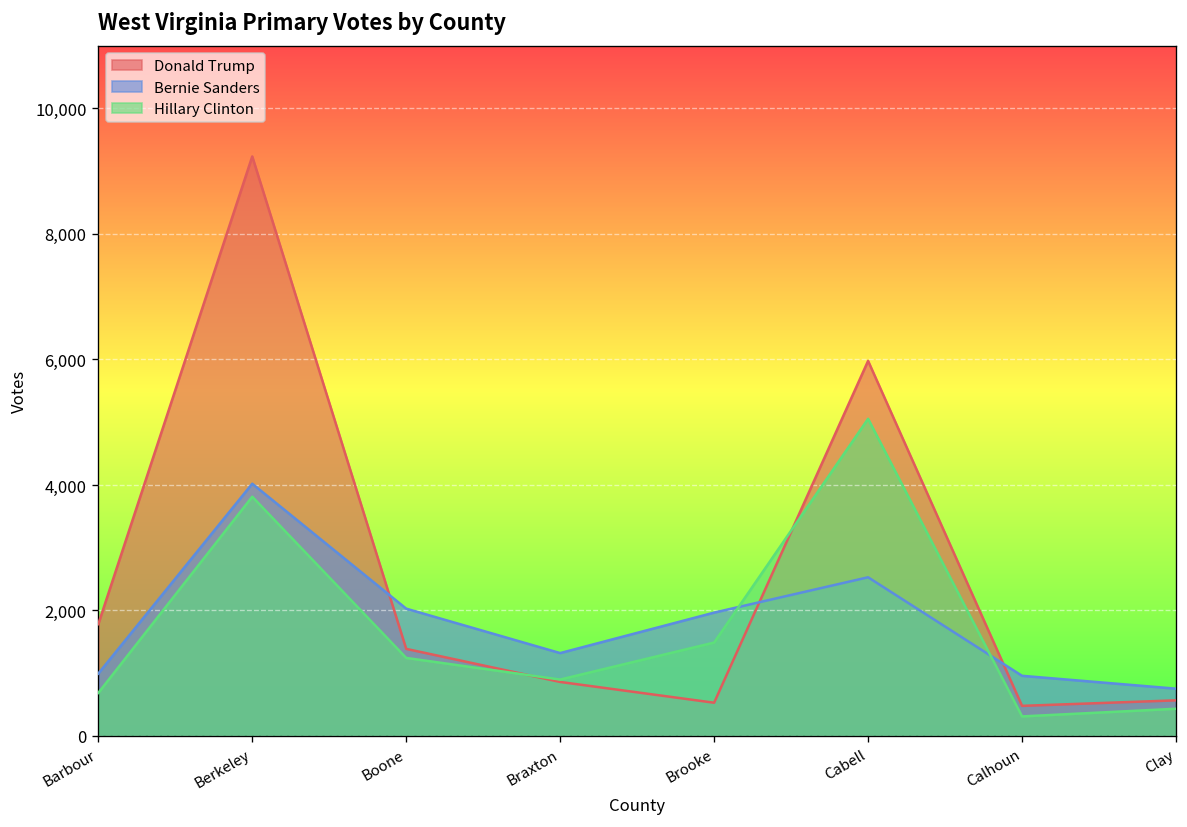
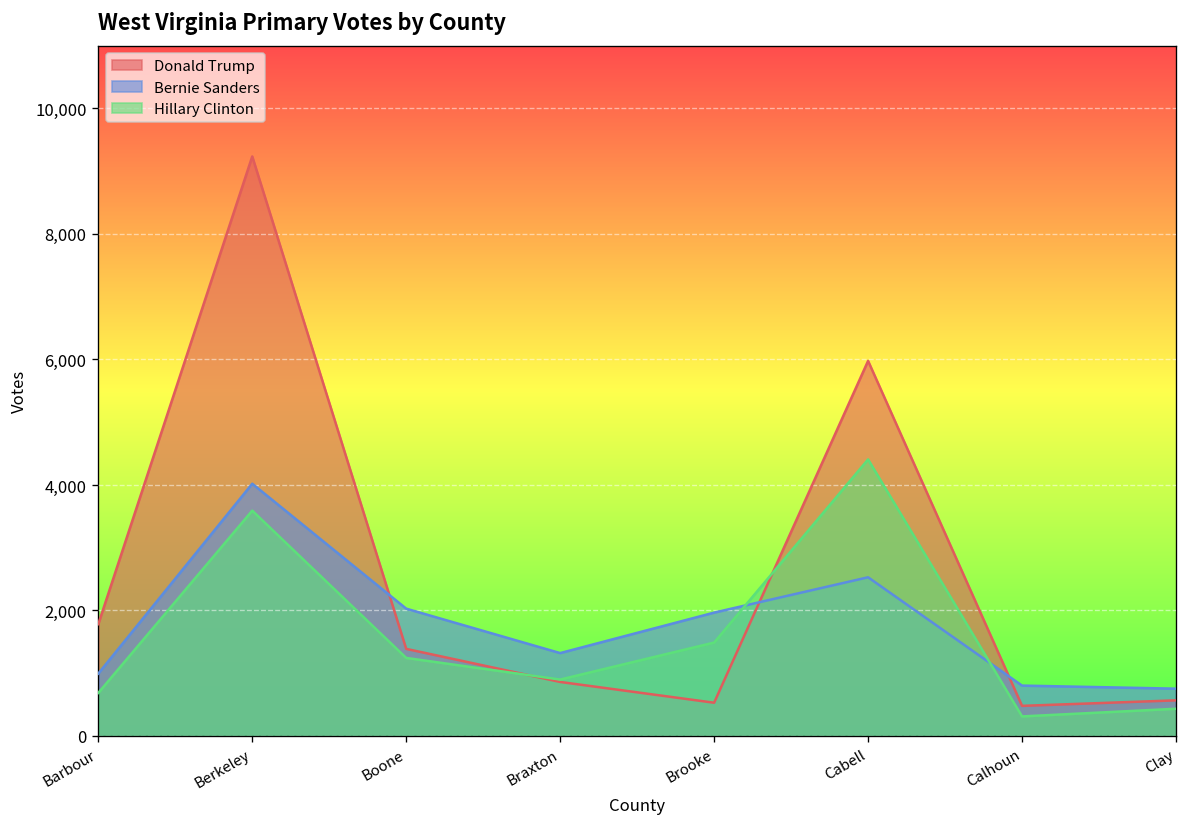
  {
    "Donald Trump": {
      "Barbour": "1,800",
      "Berkeley": "9,200",
      "Boone": "1,400",
      "Brooke": "500",
      "Cabell": "6,000",
      "Calhoun": "500",
      "Clay": "600"
    },
    "Bernie Sanders": {
      "Barbour": "1,000",
      "Berkeley": "4,000",
      "Boone": "2,000",
      "Braxton": "1,300",
      "Brooke": "2,000",
      "Cabell": "2,500",
-     "Calhoun": "1,000",
+     "Calhoun": "800",
      "Clay": "800"
    },
    "Hillary Clinton": {
      "Barbour": "700",
-     "Berkeley": "3,800",
+     "Berkeley": "3,600",
      "Boone": "1,200",
      "Brooke": "1,500",
-     "Cabell": "5,100",
+     "Cabell": "4,400",
      "Calhoun": "300",
      "Clay": "400"
    }
  }
